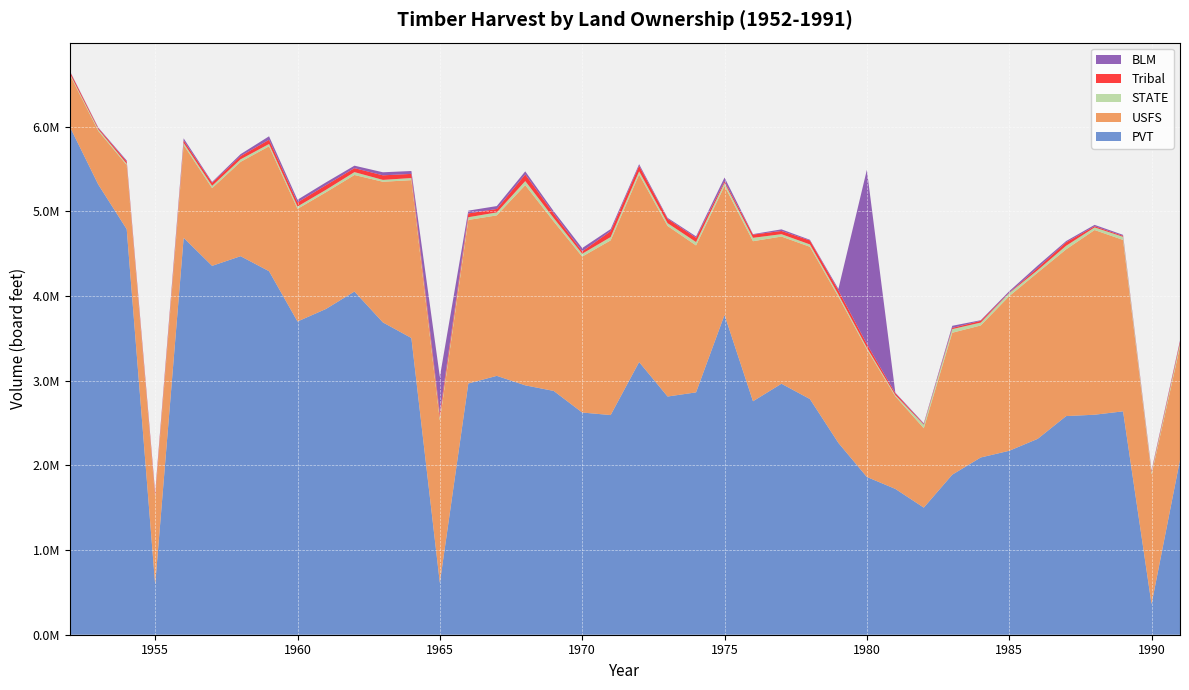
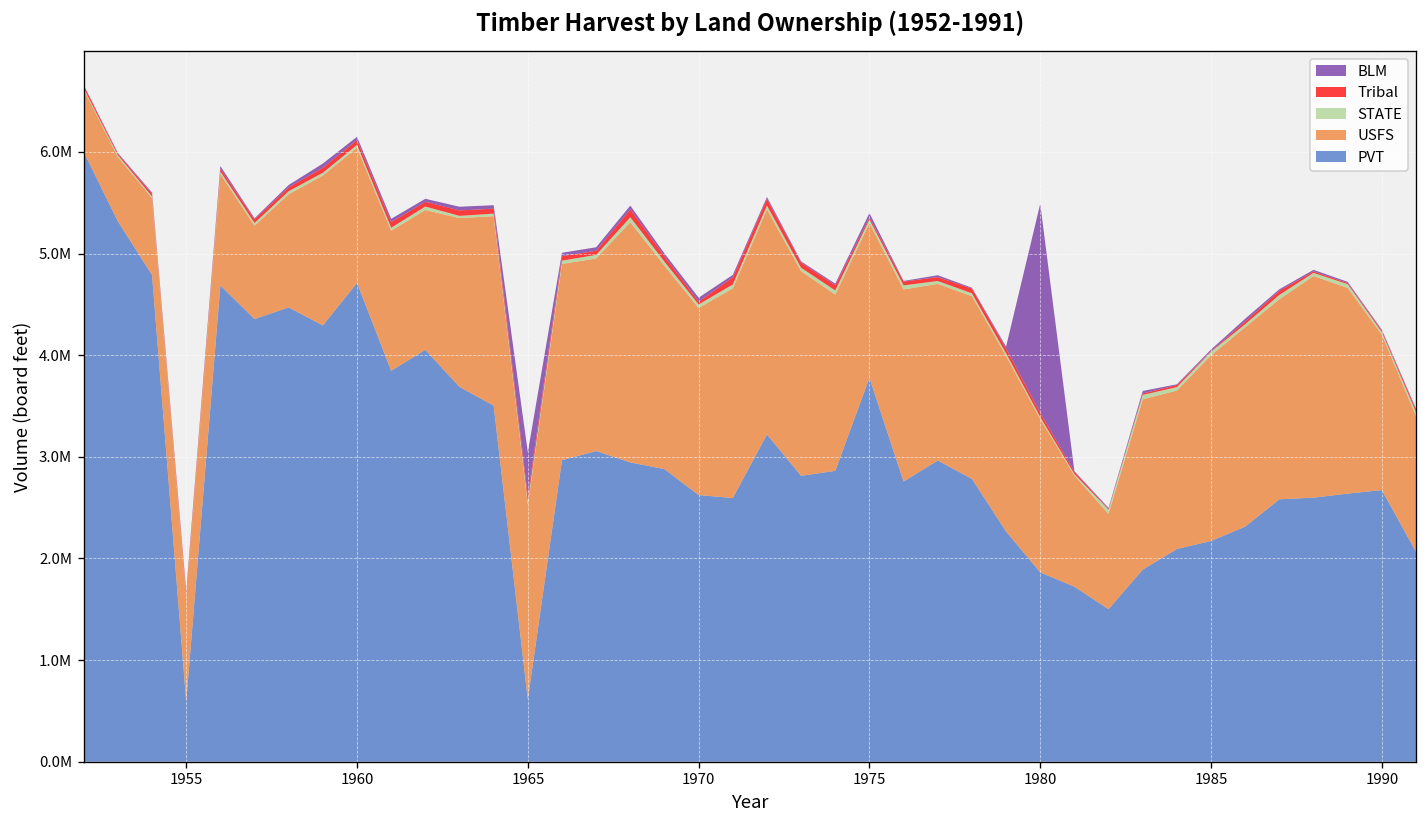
  {
    "PVT": {
      "1955": 600000,
-     "1960": 3700000,
+     "1960": 4700000,
      "1965": 600000,
      "1970": 2600000,
      "1975": 3800000,
      "1980": 1900000,
      "1985": 2200000,
-     "1990": 400000
+     "1990": 2700000
    },
    "USFS": {
      "1965": 1900000,
      "1970": 1800000,
      "1975": 1500000,
      "1985": 1800000
    },
    "STATE": {
      "1965": 0
    },
    "Tribal": {
      "1960": 0,
      "1965": 100000,
      "1980": 0
    },
    "BLM": {
      "1960": 0,
      "1965": 400000,
      "1970": 0,
      "1975": 0,
      "1980": 2100000
    }
  }
